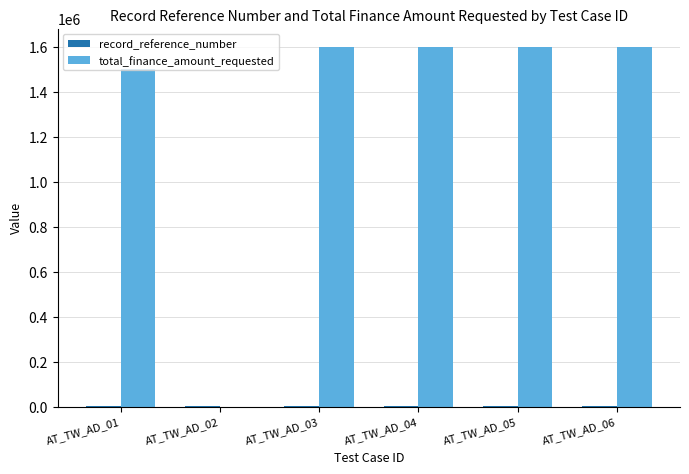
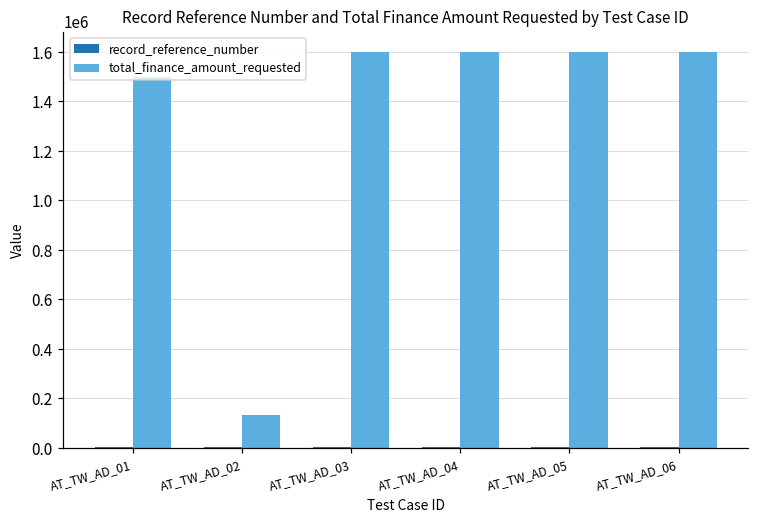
  {
    "total_finance_amount_requested": {
-     "AT_TW_AD_02": 0,
+     "AT_TW_AD_02": 130000,
      "AT_TW_AD_03": 1600000,
      "AT_TW_AD_04": 1600000,
      "AT_TW_AD_05": 1600000,
      "AT_TW_AD_06": 1600000
    }
  }
